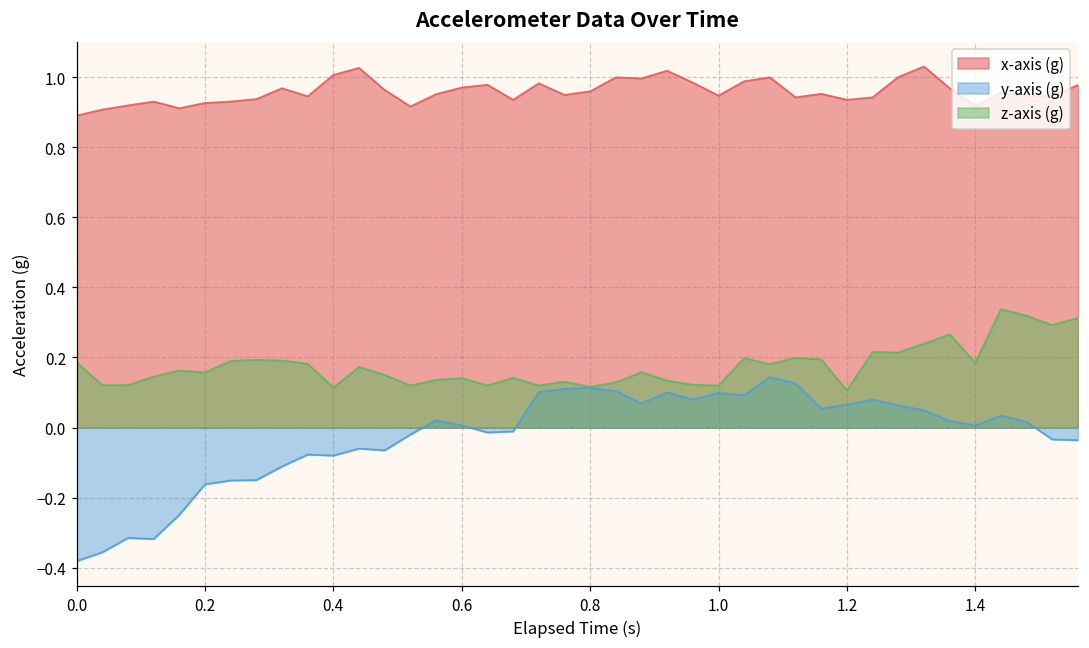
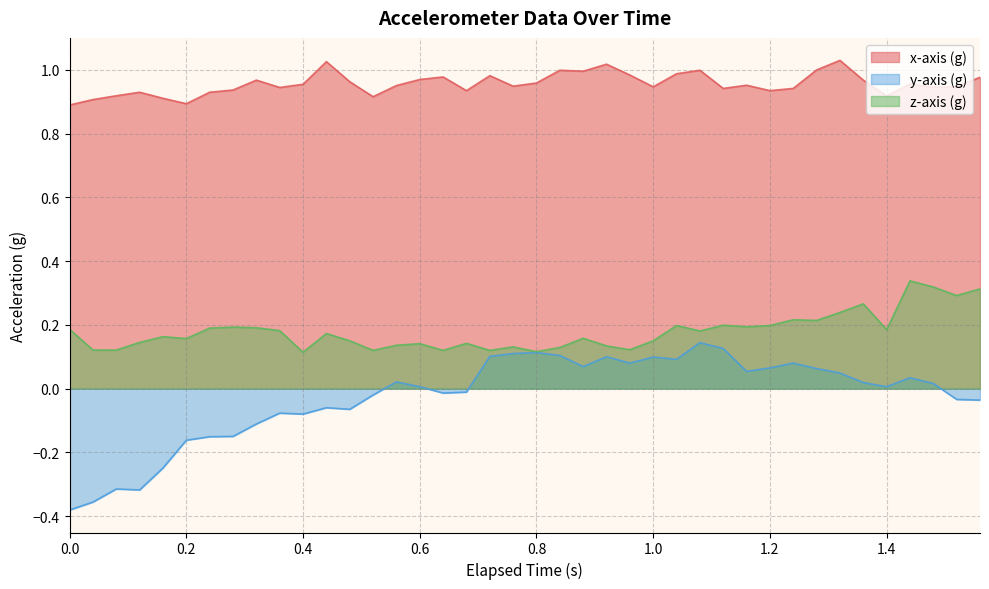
  {
    "x-axis (g)": {
      "0.0": 0.89,
-     "0.2": 0.93,
-     "0.4": 1.01,
+     "0.2": 0.89,
+     "0.4": 0.96,
      "0.6": 0.97,
      "0.8": 0.96,
      "1.0": 0.95,
      "1.2": 0.94
    },
    "z-axis (g)": {
      "0.0": 0.19,
      "0.2": 0.16,
      "0.4": 0.11,
      "0.6": 0.14,
-     "1.0": 0.12,
-     "1.2": 0.11,
+     "1.0": 0.15,
+     "1.2": 0.20,
      "1.4": 0.19
    }
  }
